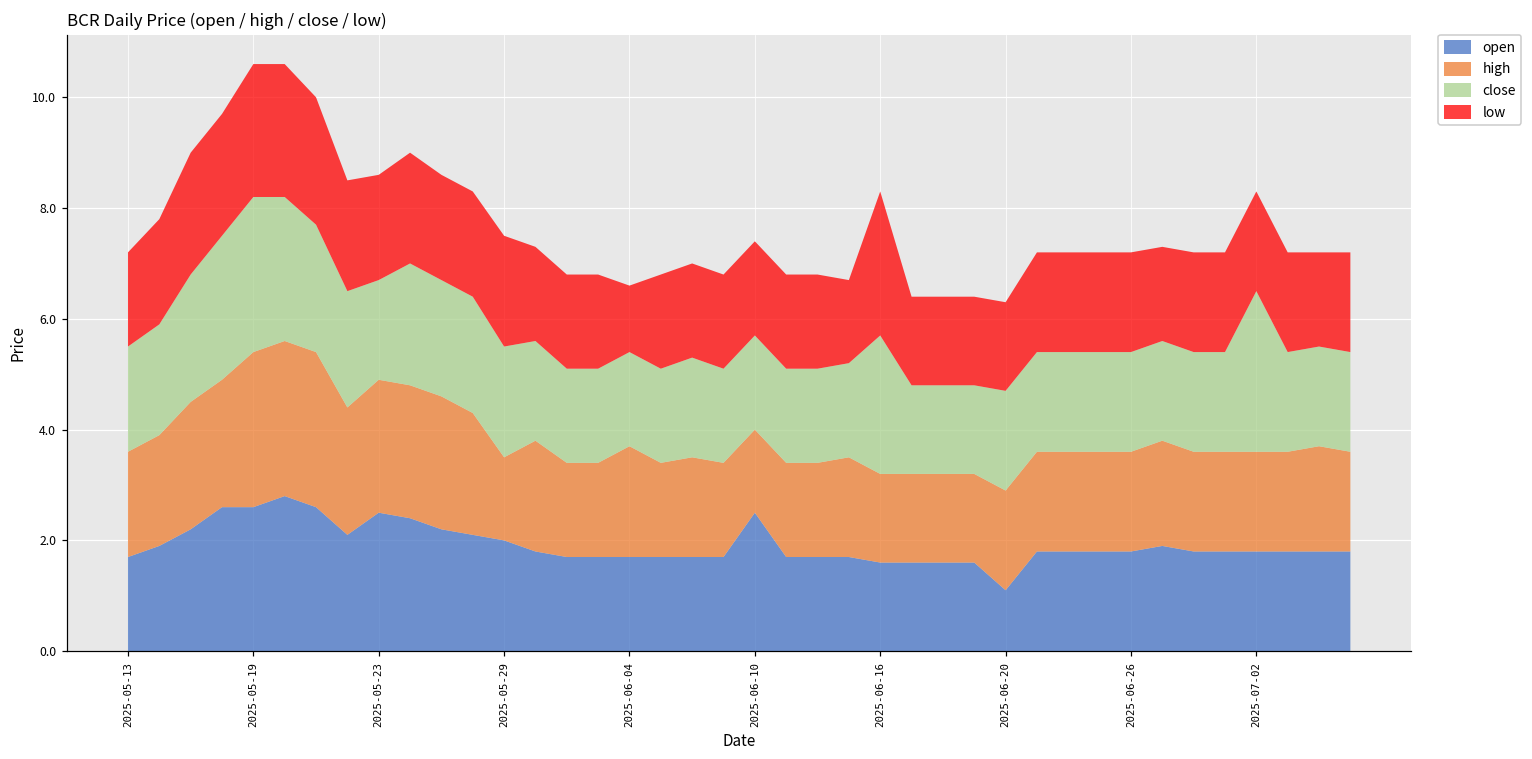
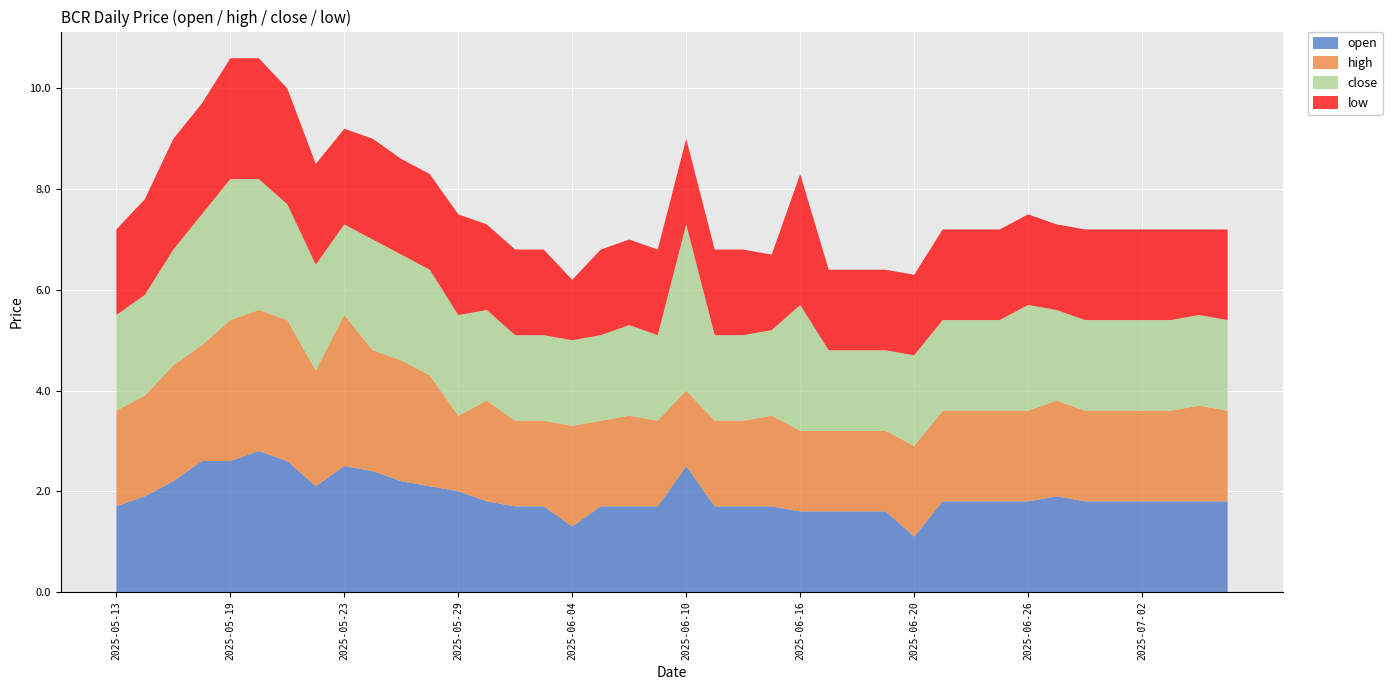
  {
    "open": {
      "2025-05-13": 1.7,
      "2025-05-19": 2.6,
      "2025-05-23": 2.5,
      "2025-05-29": 2.0,
-     "2025-06-04": 1.7,
+     "2025-06-04": 1.3,
      "2025-06-10": 2.5,
      "2025-06-16": 1.6,
      "2025-06-20": 1.1,
      "2025-06-26": 1.8,
      "2025-07-02": 1.8
    },
    "high": {
      "2025-05-13": 1.9,
      "2025-05-19": 2.8,
-     "2025-05-23": 2.4,
+     "2025-05-23": 3.0,
      "2025-05-29": 1.5,
      "2025-06-04": 2.0,
      "2025-06-10": 1.5,
      "2025-06-16": 1.6,
      "2025-06-20": 1.8,
      "2025-06-26": 1.8,
      "2025-07-02": 1.8
    },
    "close": {
      "2025-05-13": 1.9,
      "2025-05-19": 2.8,
      "2025-05-23": 1.8,
      "2025-05-29": 2.0,
      "2025-06-04": 1.7,
-     "2025-06-10": 1.7,
+     "2025-06-10": 3.3,
      "2025-06-16": 2.5,
      "2025-06-20": 1.8,
-     "2025-06-26": 1.8,
-     "2025-07-02": 2.9
+     "2025-06-26": 2.1,
+     "2025-07-02": 1.8
    },
    "low": {
      "2025-05-13": 1.7,
      "2025-05-19": 2.4,
      "2025-05-23": 1.9,
      "2025-05-29": 2.0,
      "2025-06-04": 1.2,
      "2025-06-10": 1.7,
      "2025-06-16": 2.6,
      "2025-06-20": 1.6,
      "2025-06-26": 1.8,
      "2025-07-02": 1.8
    }
  }
